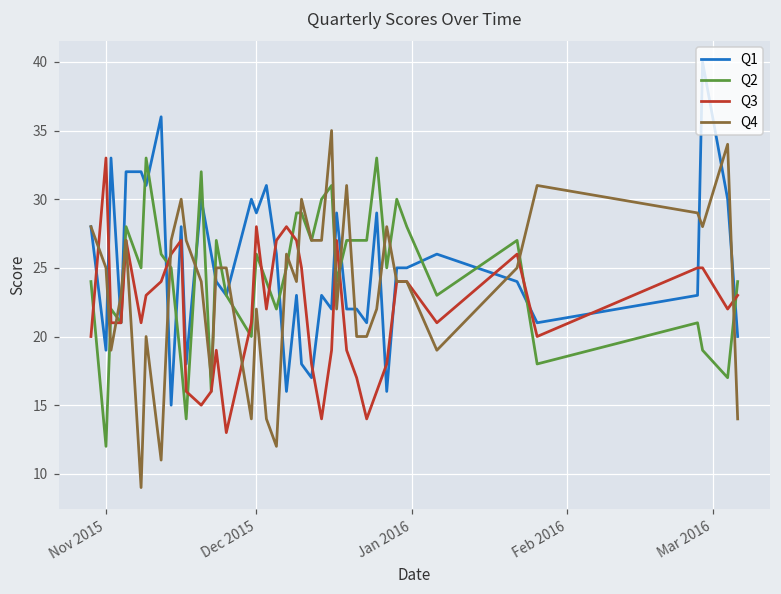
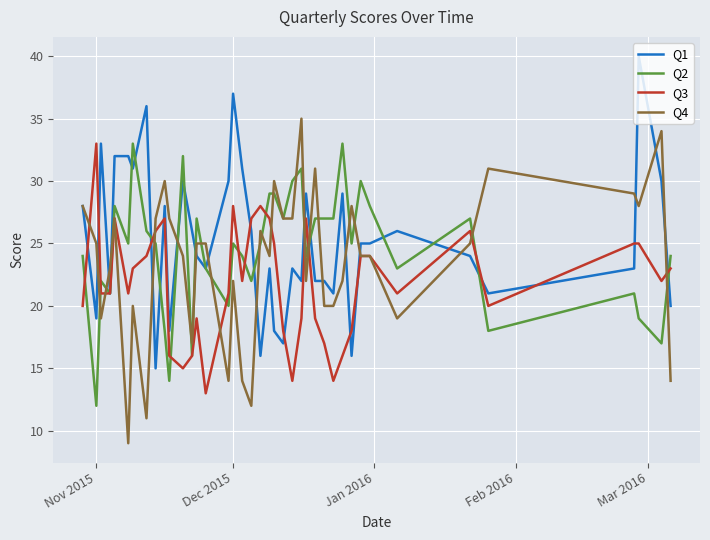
  {
    "Q1": {
      "Nov 2015": 19,
-     "Dec 2015": 29
+     "Dec 2015": 37
    },
    "Q2": {
      "Nov 2015": 12,
-     "Dec 2015": 26
+     "Dec 2015": 25
    },
    "Q3": {
      "Nov 2015": 33,
      "Dec 2015": 28
    },
    "Q4": {
      "Nov 2015": 25,
      "Dec 2015": 22
    }
  }
